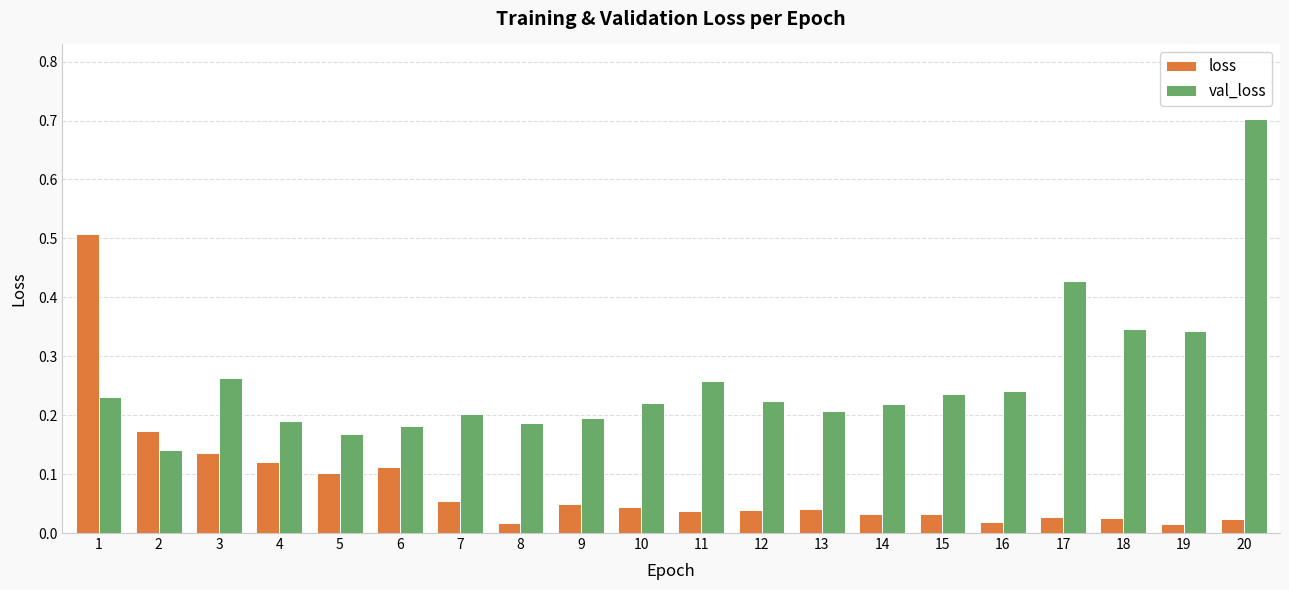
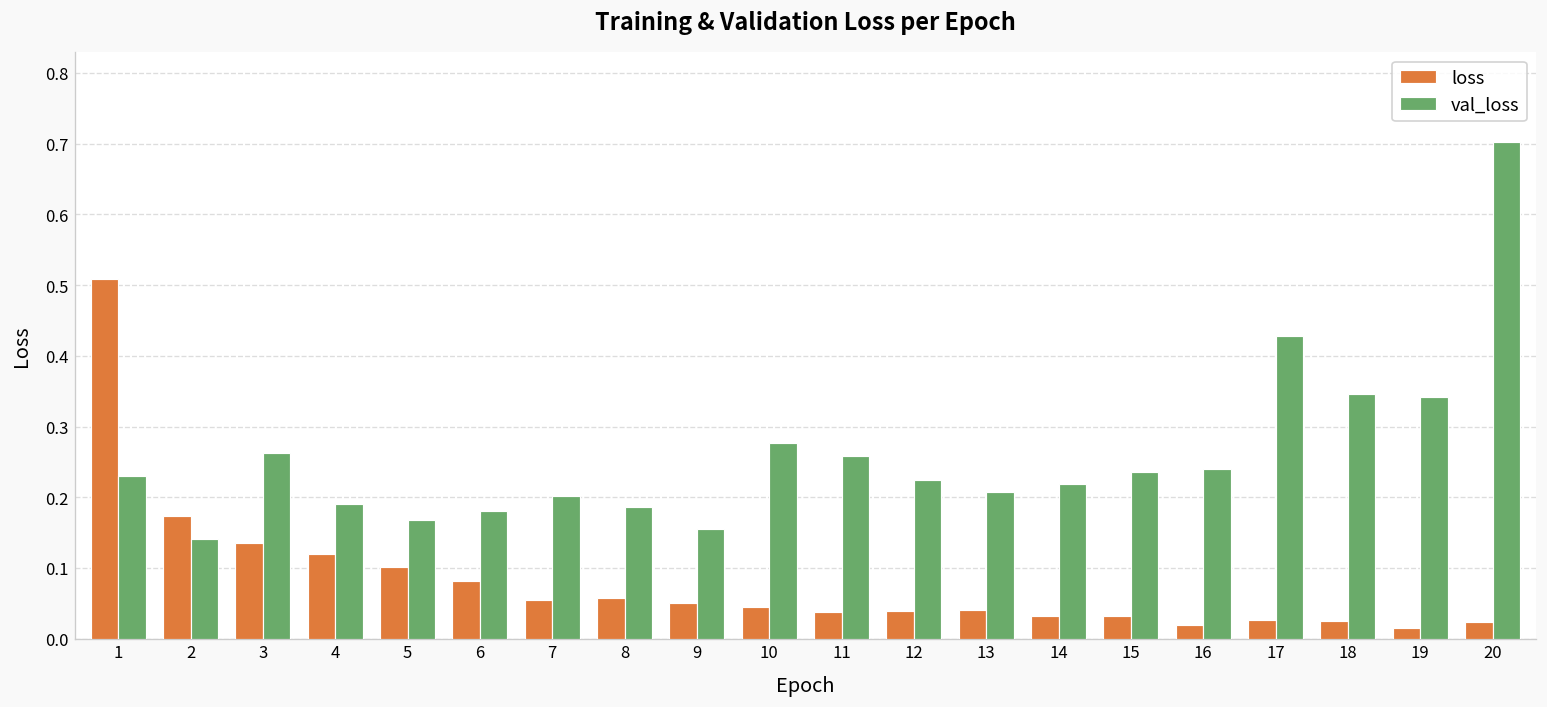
  {
    "loss": {
      "1": 0.51,
      "2": 0.17,
      "3": 0.14,
      "4": 0.12,
      "5": 0.10,
-     "6": 0.11,
+     "6": 0.08,
      "7": 0.05,
-     "8": 0.02,
+     "8": 0.06,
      "9": 0.05,
      "10": 0.04,
      "11": 0.04,
      "12": 0.04,
      "13": 0.04,
      "14": 0.03,
      "15": 0.03,
      "16": 0.02,
      "17": 0.03,
      "18": 0.03,
      "19": 0.01,
      "20": 0.02
    },
    "val_loss": {
      "1": 0.23,
      "2": 0.14,
      "3": 0.26,
      "4": 0.19,
      "5": 0.17,
      "6": 0.18,
      "7": 0.20,
      "8": 0.19,
-     "9": 0.20,
-     "10": 0.22,
+     "9": 0.15,
+     "10": 0.28,
      "11": 0.26,
      "12": 0.22,
      "13": 0.21,
      "14": 0.22,
      "15": 0.24,
      "16": 0.24,
      "17": 0.43,
      "18": 0.35,
      "19": 0.34,
      "20": 0.70
    }
  }
